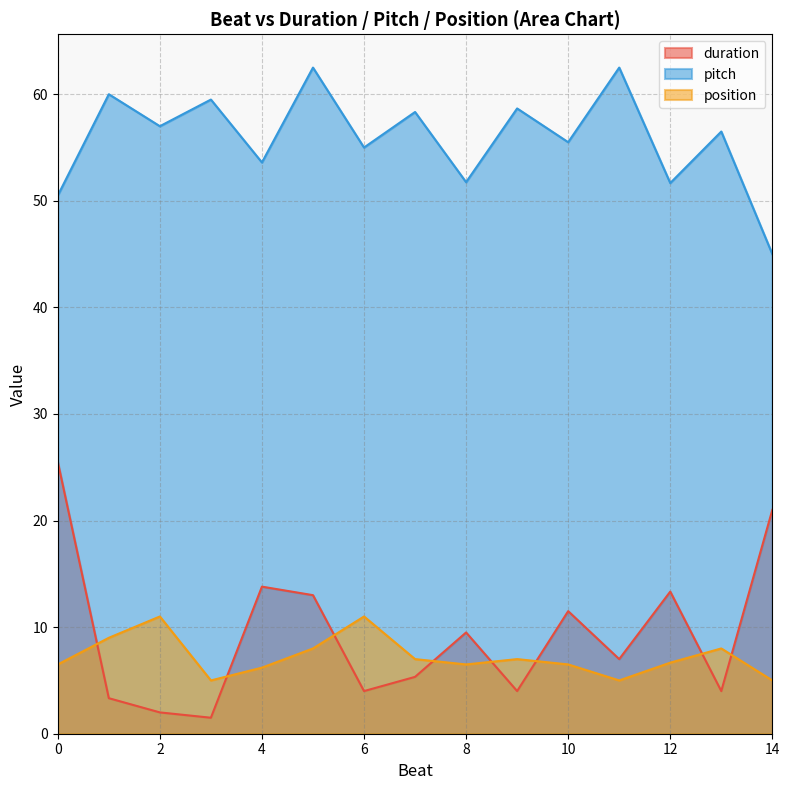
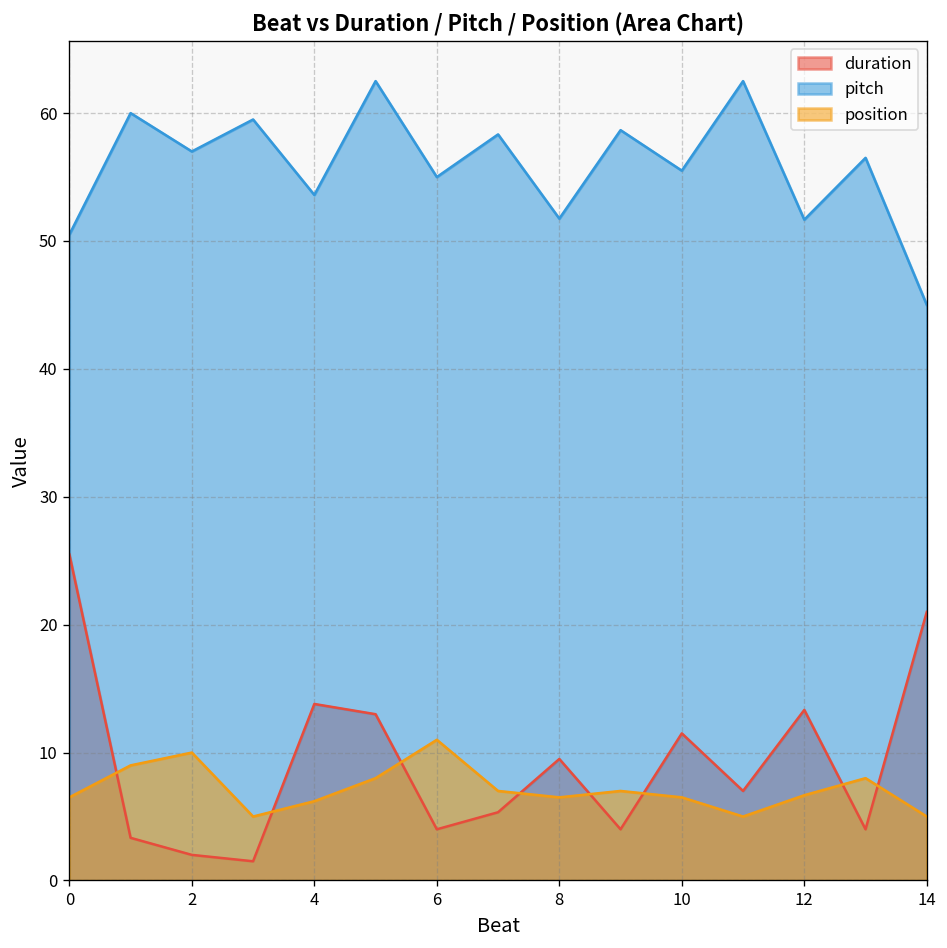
  {
    "duration": {
      "0": 25.5,
      "2": 2,
      "4": 14,
      "6": 4,
      "8": 9.5,
      "10": 11.5,
      "12": 13.3,
      "14": 21
    },
    "pitch": {
      "0": 50.5,
      "2": 57,
      "4": 53.6,
      "6": 55,
      "8": 51.8,
      "10": 55.5,
      "12": 51.7,
      "14": 45
    },
    "position": {
      "0": 6.5,
-     "2": 11,
+     "2": 10,
      "4": 6,
      "6": 11,
      "8": 6.5,
      "10": 6.5,
      "12": 6.7,
      "14": 5
    }
  }
